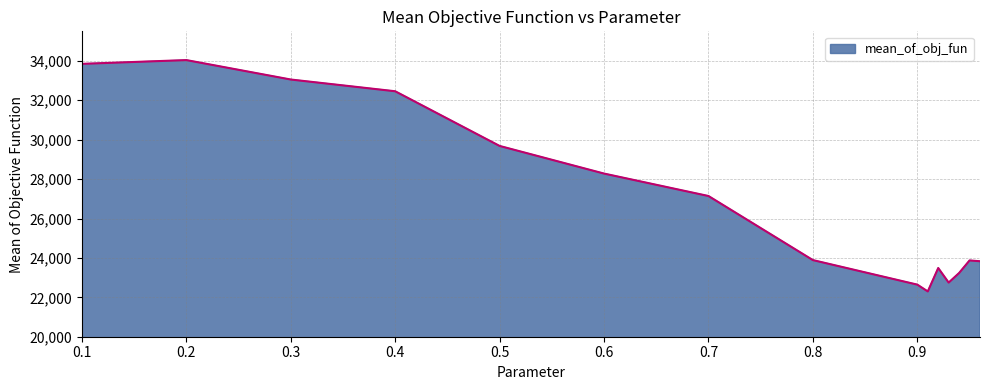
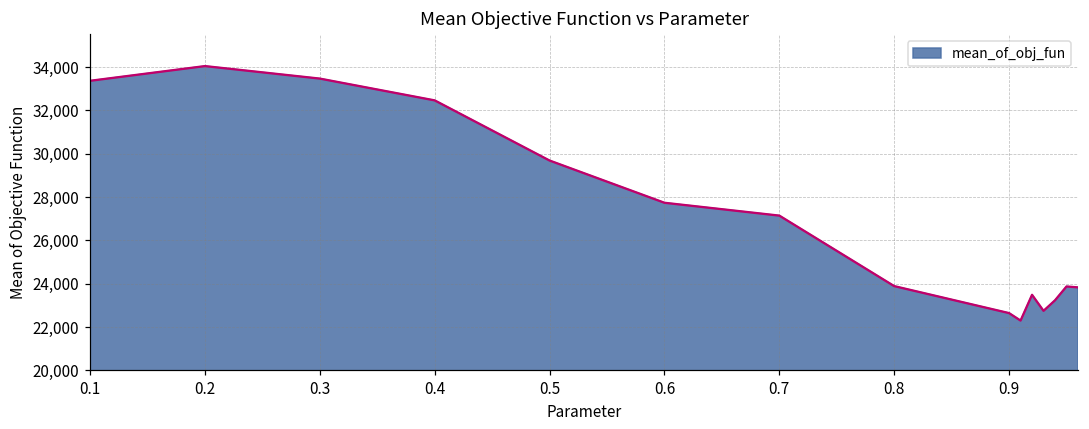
  {
-   "0.1": "33,800",
+   "0.1": "33,400",
    "0.2": "34,000",
-   "0.3": "33,100",
+   "0.3": "33,500",
    "0.4": "32,500",
    "0.5": "29,700",
-   "0.6": "28,300",
+   "0.6": "27,700",
    "0.7": "27,100",
    "0.8": "23,900",
    "0.9": "22,600"
  }
